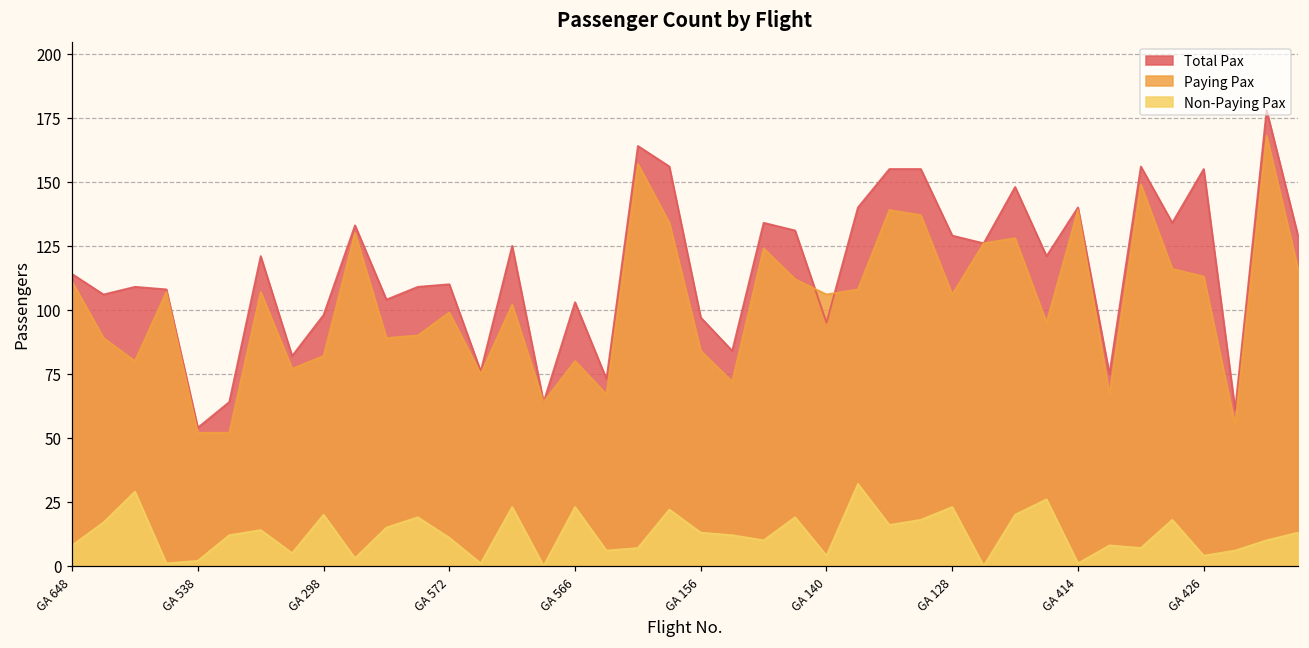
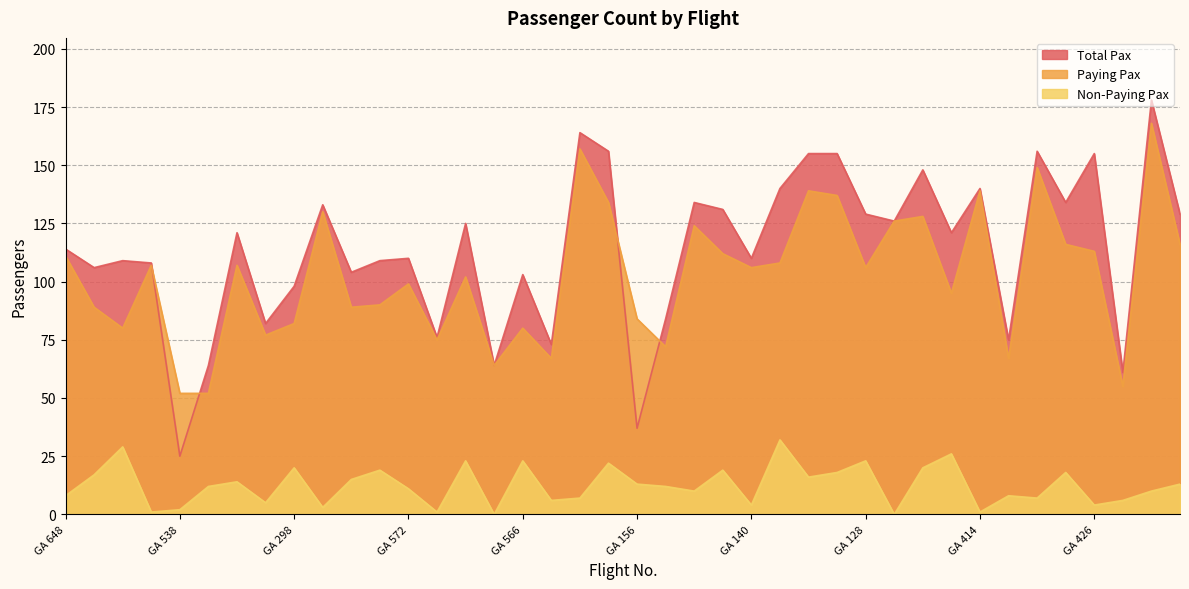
  {
    "Total Pax": {
      "GA 648": 114,
-     "GA 538": 54,
+     "GA 538": 25,
      "GA 298": 98,
      "GA 572": 110,
      "GA 566": 103,
-     "GA 156": 97,
-     "GA 140": 95,
+     "GA 156": 37,
+     "GA 140": 110,
      "GA 128": 129,
      "GA 426": 155
    }
  }
